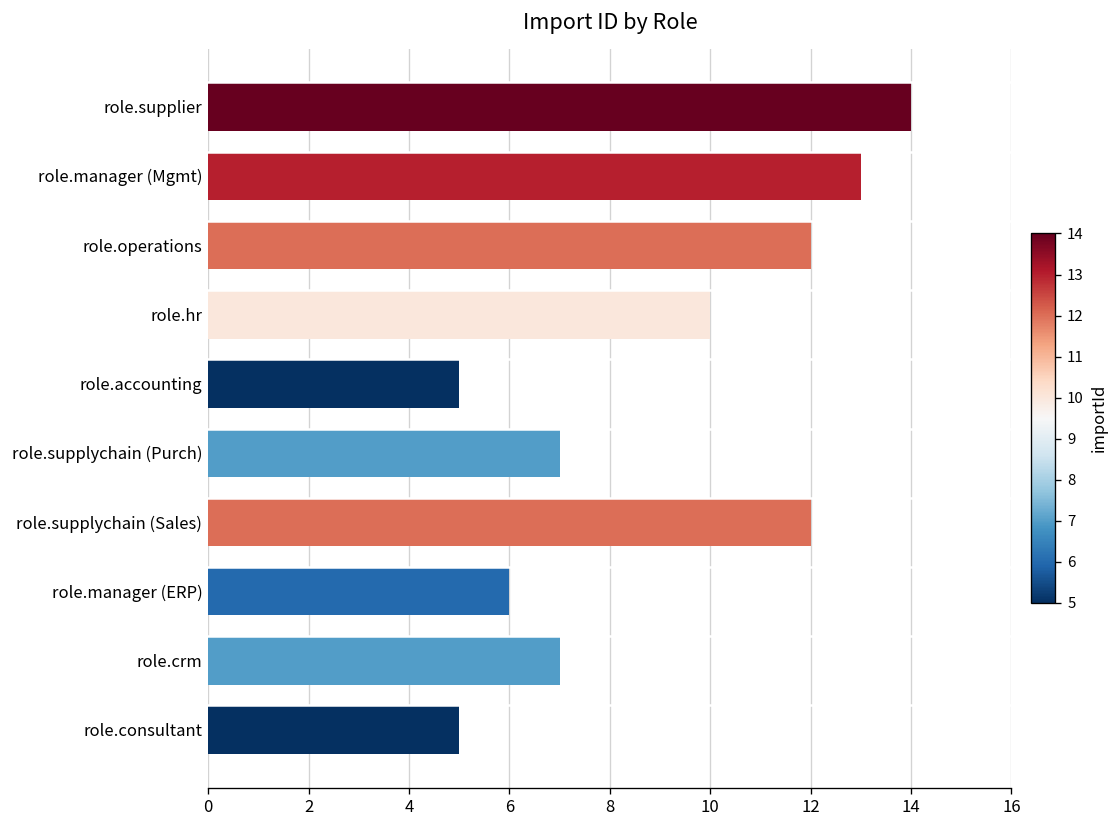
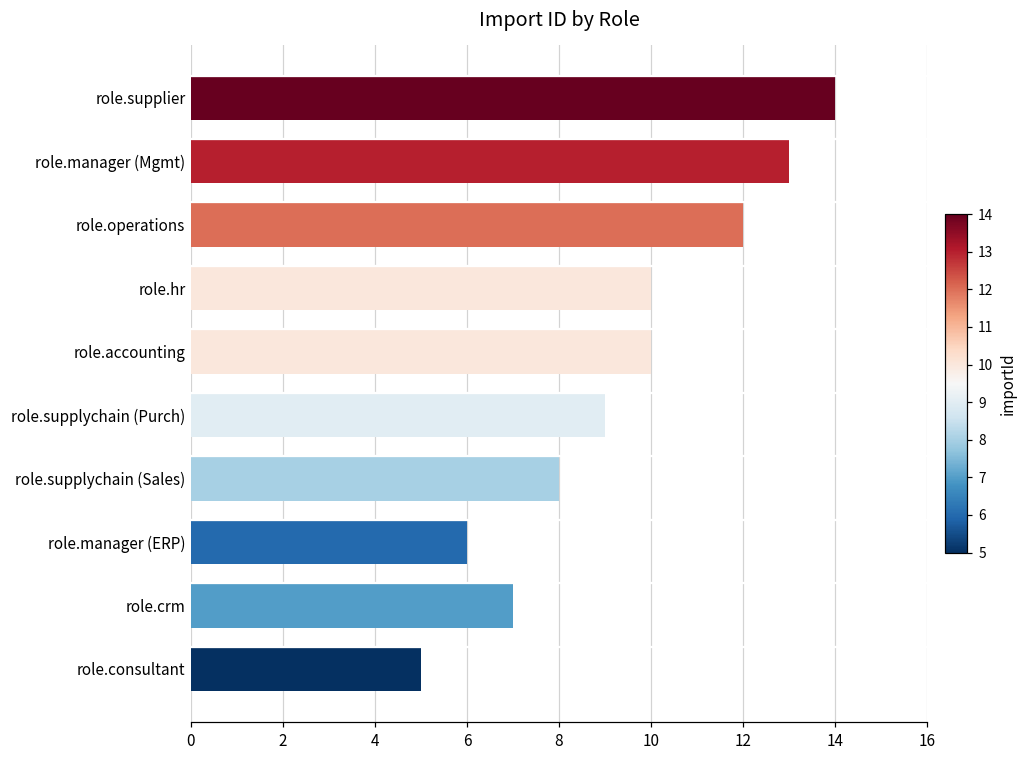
  {
    "role.supplier": 14,
    "role.manager (Mgmt)": 13,
    "role.operations": 12,
    "role.hr": 10,
-   "role.accounting": 5,
-   "role.supplychain (Purch)": 7,
-   "role.supplychain (Sales)": 12,
+   "role.accounting": 10,
+   "role.supplychain (Purch)": 9,
+   "role.supplychain (Sales)": 8,
    "role.manager (ERP)": 6,
    "role.crm": 7,
    "role.consultant": 5
  }
